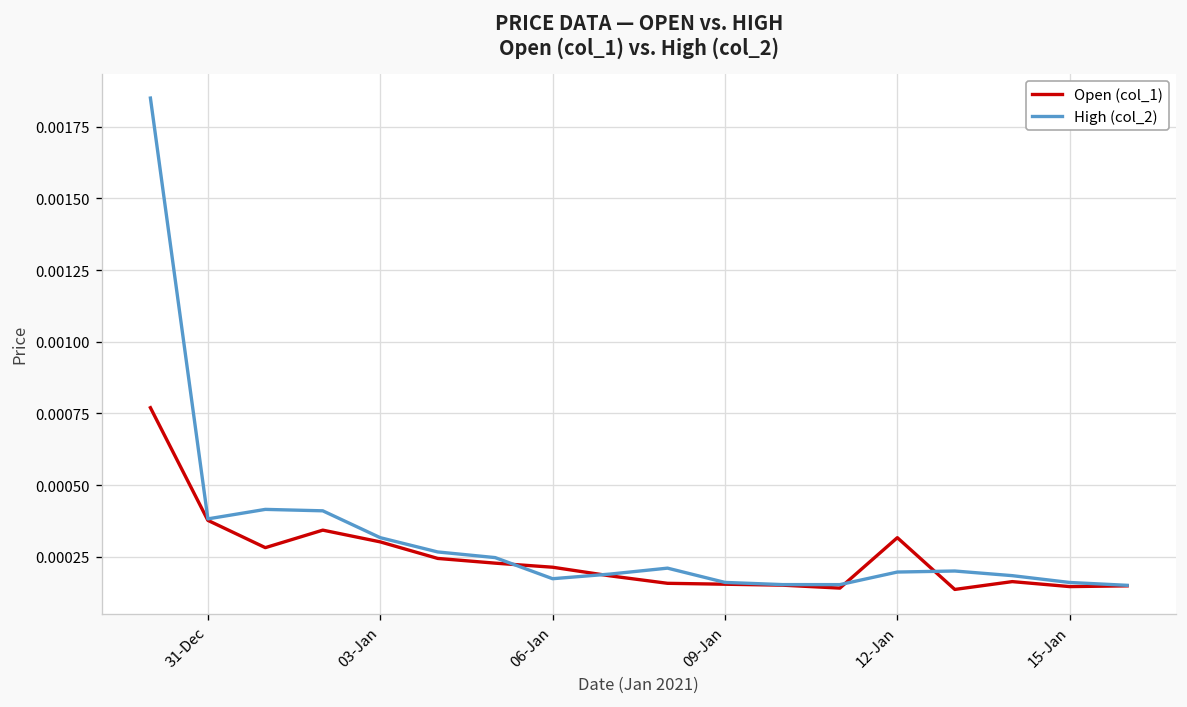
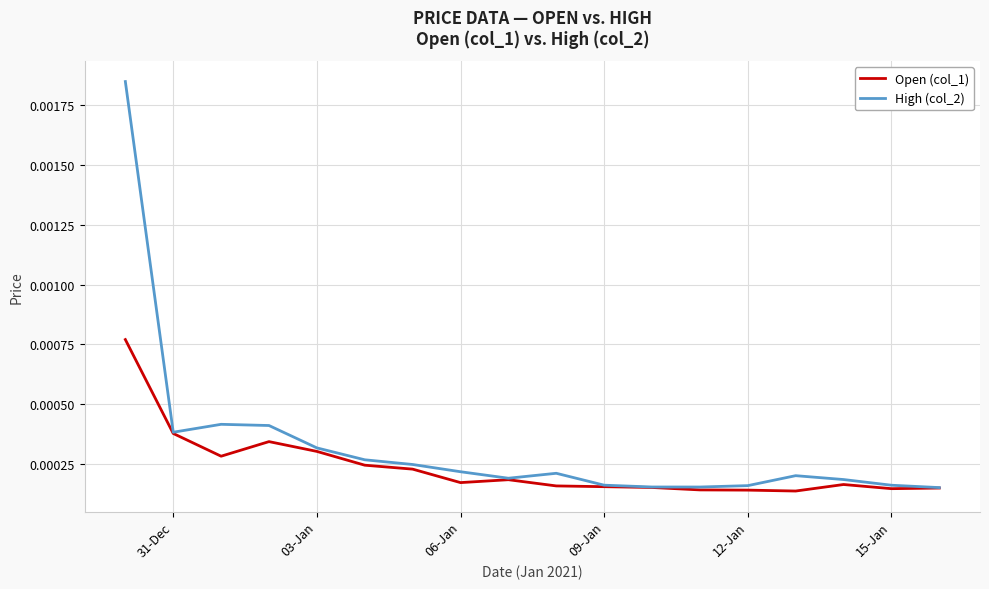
  {
    "Open (col_1)": {
      "03-Jan": 0.00030,
-     "06-Jan": 0.00021,
-     "12-Jan": 0.00032,
+     "06-Jan": 0.00017,
+     "12-Jan": 0.00014,
      "15-Jan": 0.00015
    },
    "High (col_2)": {
      "03-Jan": 0.00032,
-     "06-Jan": 0.00017,
-     "12-Jan": 0.00020,
+     "06-Jan": 0.00022,
+     "12-Jan": 0.00016,
      "15-Jan": 0.00016
    }
  }
